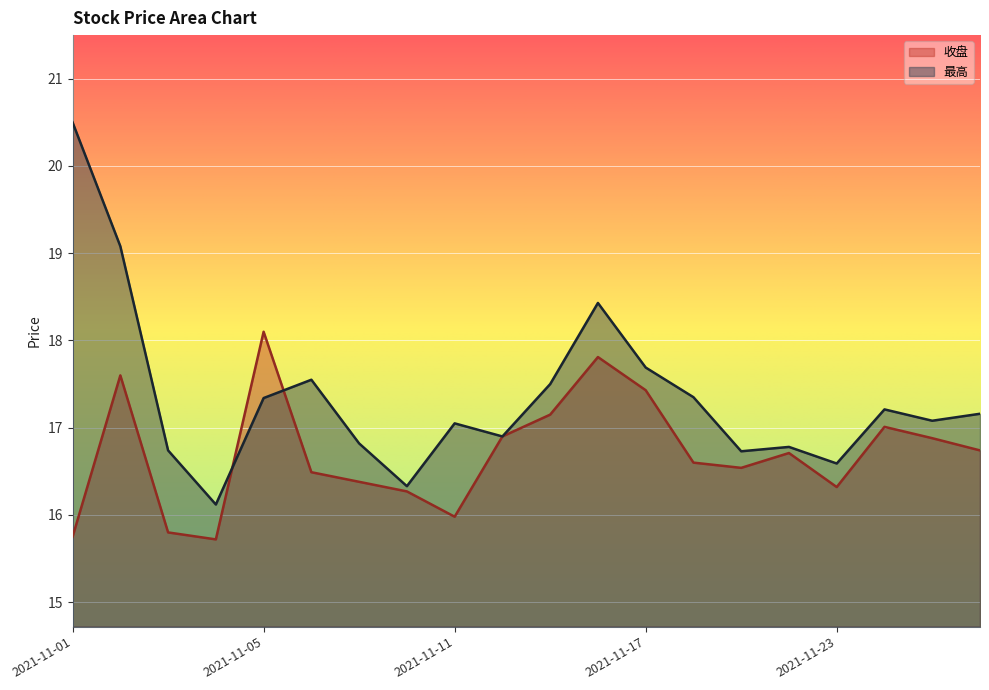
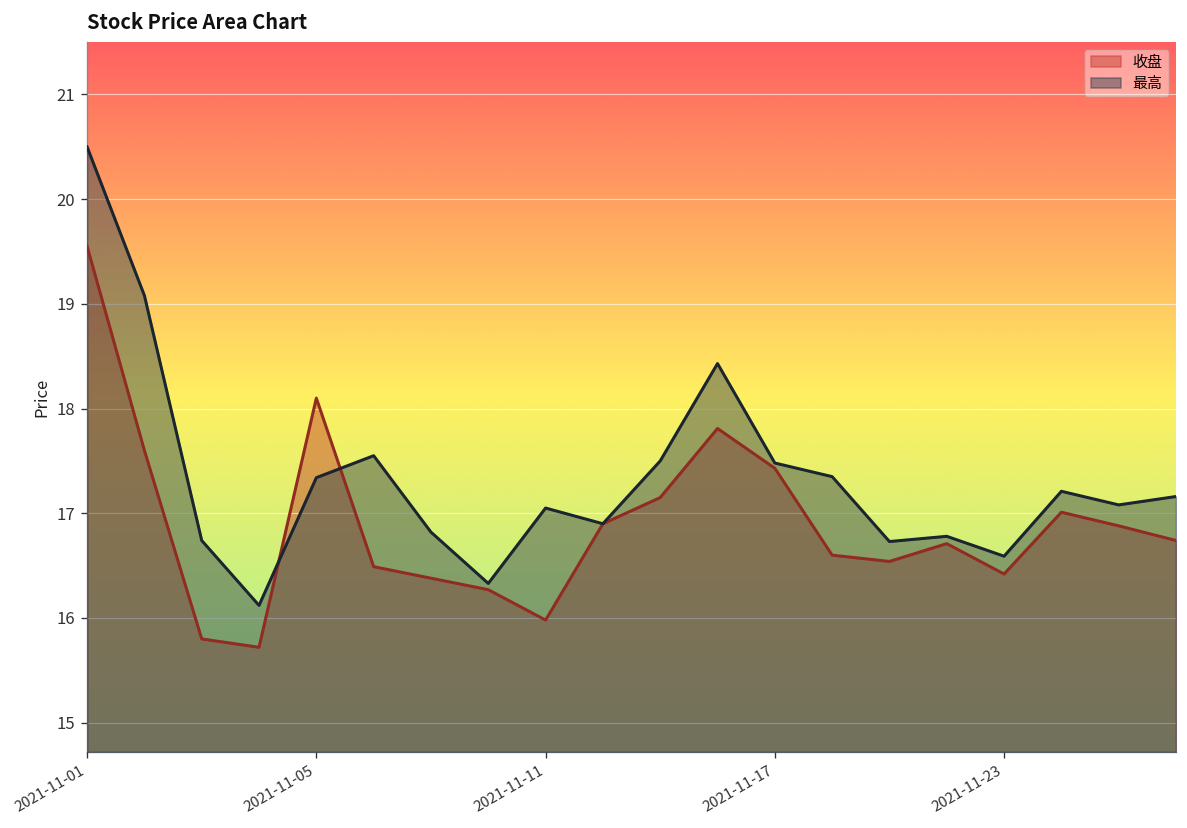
  {
    "收盘": {
-     "2021-11-01": 15.8,
+     "2021-11-01": 19.6,
      "2021-11-05": 18.1,
      "2021-11-11": 16.0,
      "2021-11-17": 17.4,
-     "2021-11-23": 16.3
+     "2021-11-23": 16.4
    },
    "最高": {
      "2021-11-01": 20.5,
      "2021-11-05": 17.3,
      "2021-11-11": 17.1,
-     "2021-11-17": 17.7,
+     "2021-11-17": 17.5,
      "2021-11-23": 16.6
    }
  }
